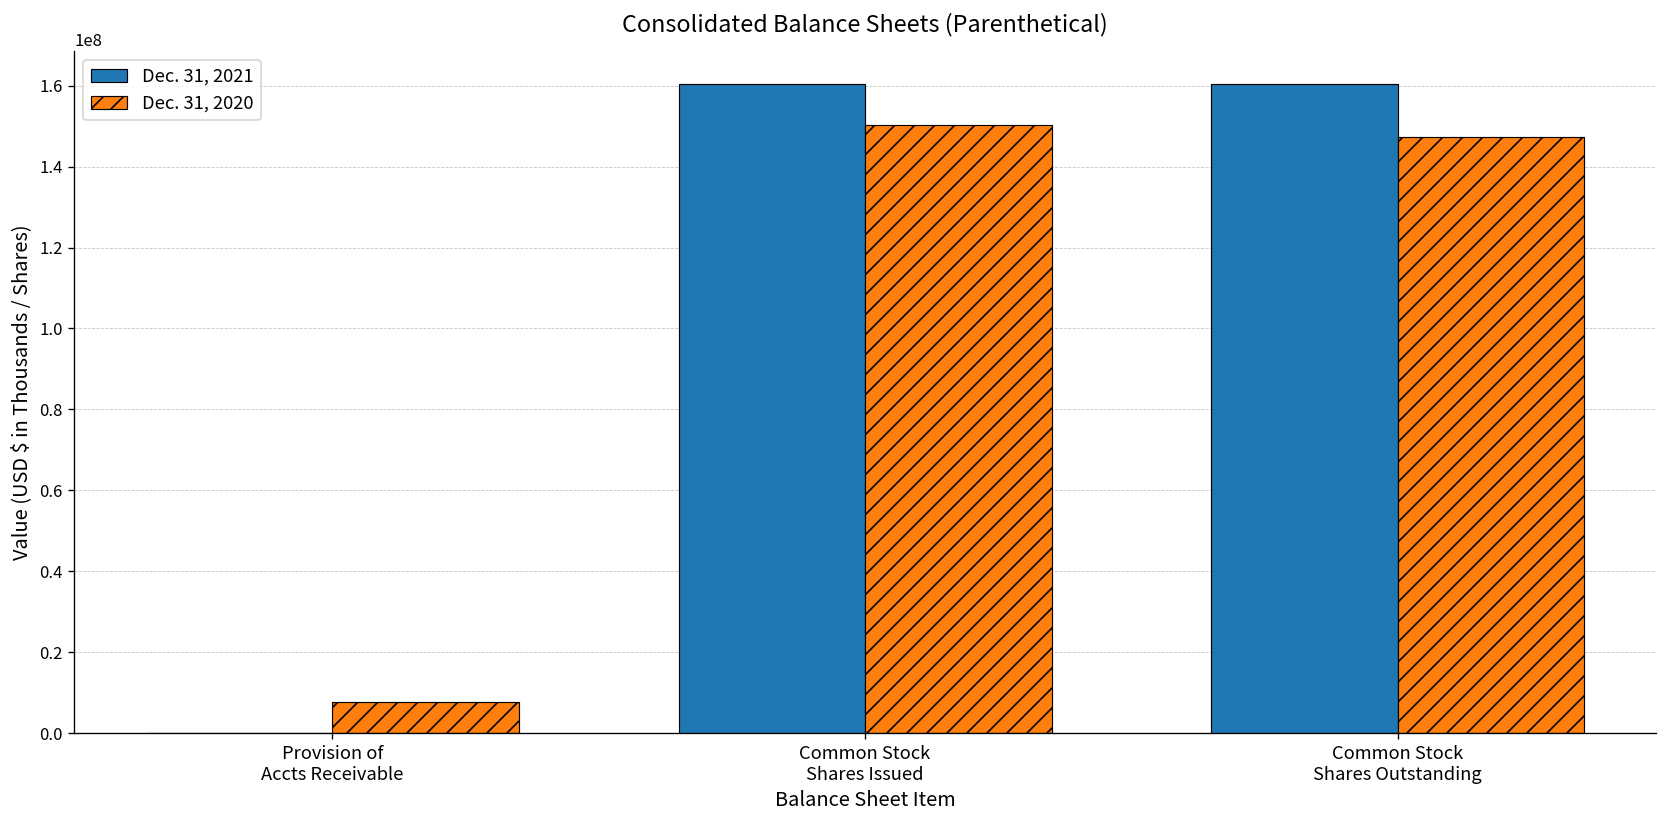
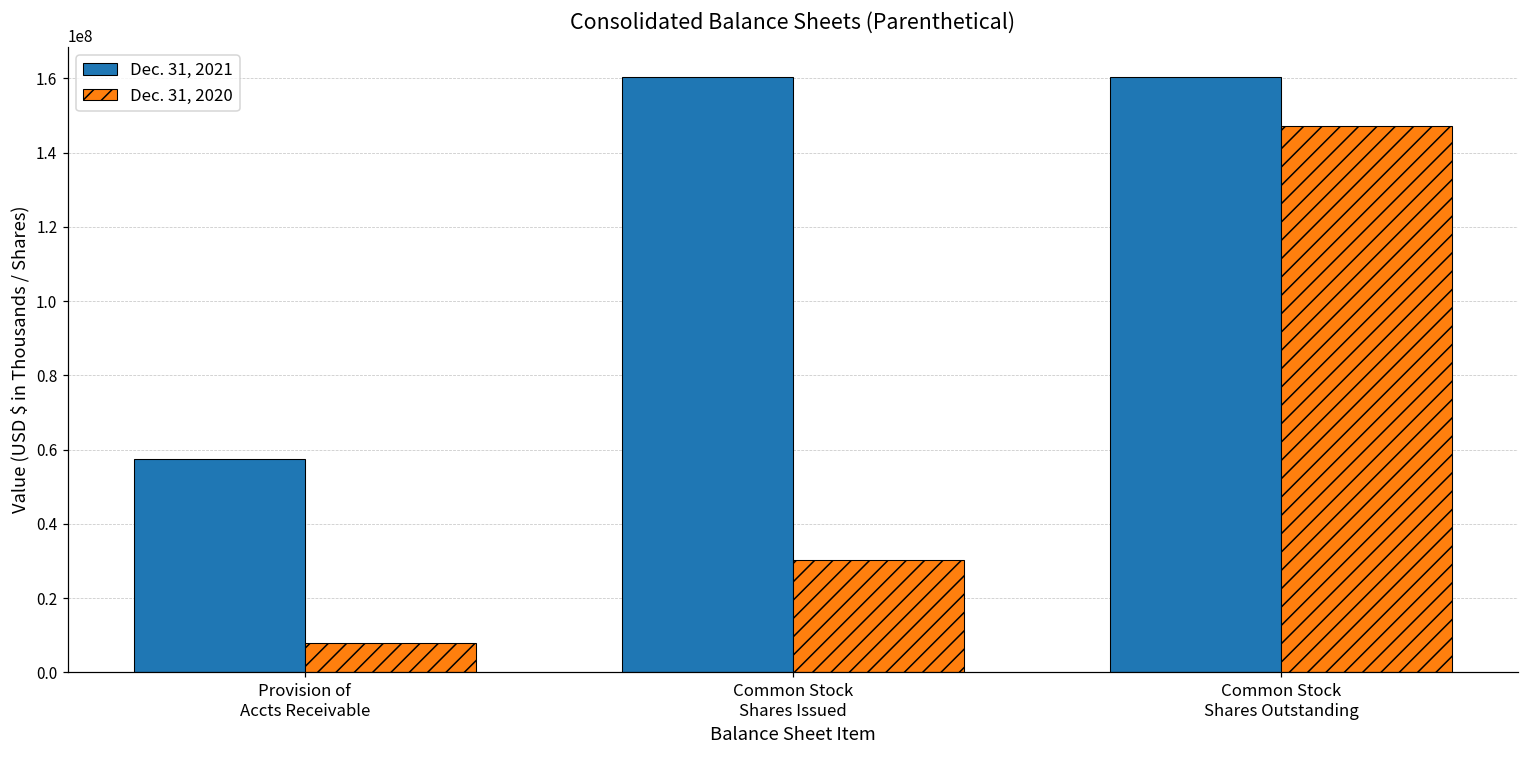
  {
    "Dec. 31, 2021": {
-     "Provision of Accts Receivable": 0,
+     "Provision of Accts Receivable": 58000000,
      "Common Stock Shares Issued": 160000000,
      "Common Stock Shares Outstanding": 160000000
    },
    "Dec. 31, 2020": {
      "Provision of Accts Receivable": 8000000,
-     "Common Stock Shares Issued": 150000000,
+     "Common Stock Shares Issued": 30000000,
      "Common Stock Shares Outstanding": 147000000
    }
  }
